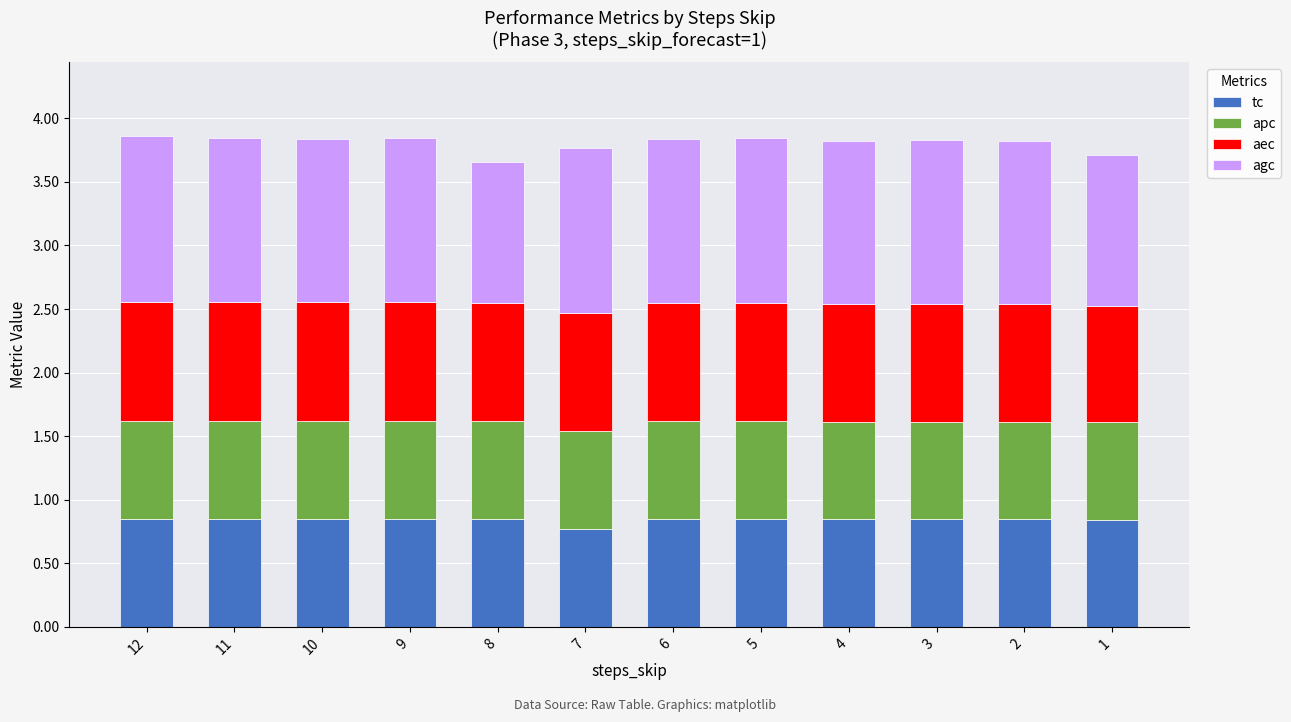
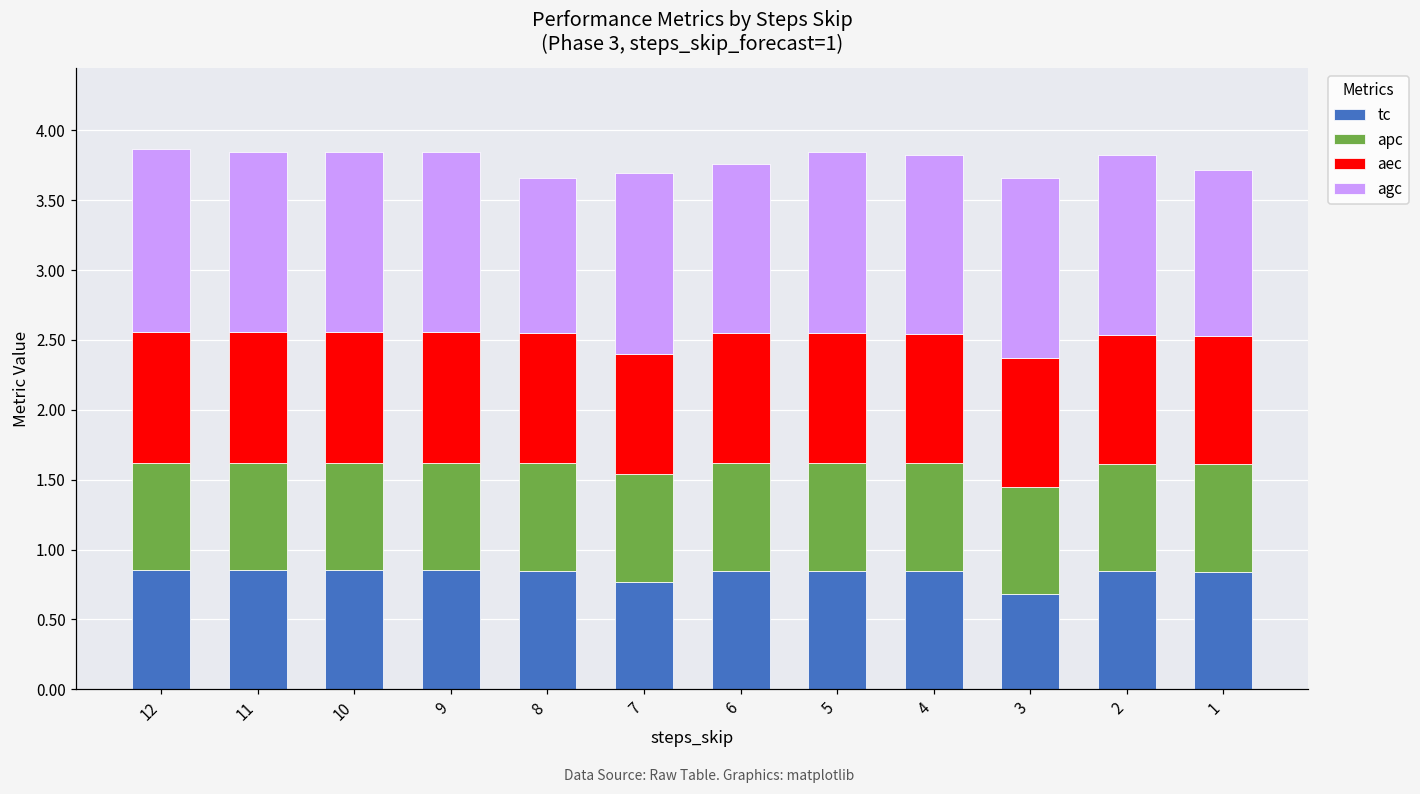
  {
    "tc": {
      "12": 0.85,
      "11": 0.85,
      "10": 0.85,
      "9": 0.85,
      "8": 0.85,
      "7": 0.77,
      "6": 0.85,
      "5": 0.85,
      "4": 0.85,
-     "3": 0.85,
+     "3": 0.68,
      "2": 0.85,
      "1": 0.84
    },
    "apc": {
      "12": 0.77,
      "11": 0.77,
      "10": 0.77,
      "9": 0.77,
      "8": 0.77,
      "7": 0.77,
      "6": 0.77,
      "5": 0.77,
      "4": 0.77,
      "3": 0.77,
      "2": 0.77,
      "1": 0.77
    },
    "aec": {
      "12": 0.94,
      "11": 0.93,
      "10": 0.93,
      "9": 0.93,
      "8": 0.93,
-     "7": 0.93,
+     "7": 0.86,
      "6": 0.93,
      "5": 0.93,
      "4": 0.93,
      "3": 0.92,
      "2": 0.92,
      "1": 0.92
    },
    "agc": {
      "12": 1.31,
      "11": 1.29,
      "10": 1.29,
      "9": 1.29,
      "8": 1.11,
      "7": 1.29,
-     "6": 1.29,
+     "6": 1.21,
      "5": 1.30,
      "4": 1.28,
      "3": 1.29,
      "2": 1.29,
      "1": 1.19
    }
  }
